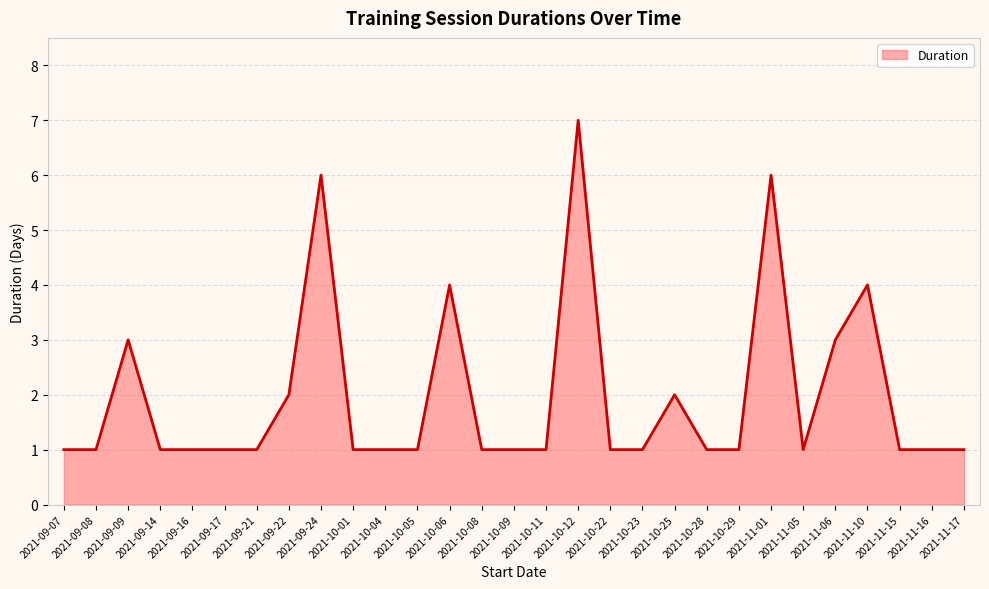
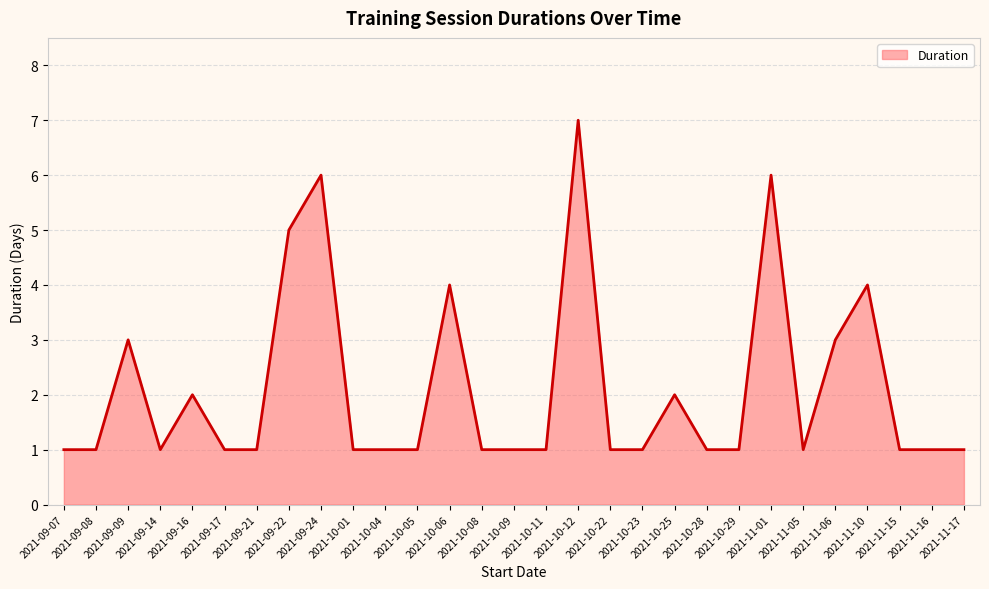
  {
    "2021-09-07": 1,
    "2021-09-08": 1,
    "2021-09-09": 3,
    "2021-09-14": 1,
-   "2021-09-16": 1,
+   "2021-09-16": 2,
    "2021-09-17": 1,
    "2021-09-21": 1,
-   "2021-09-22": 2,
+   "2021-09-22": 5,
    "2021-09-24": 6,
    "2021-10-01": 1,
    "2021-10-04": 1,
    "2021-10-05": 1,
    "2021-10-06": 4,
    "2021-10-08": 1,
    "2021-10-09": 1,
    "2021-10-11": 1,
    "2021-10-12": 7,
    "2021-10-22": 1,
    "2021-10-23": 1,
    "2021-10-25": 2,
    "2021-10-28": 1,
    "2021-10-29": 1,
    "2021-11-01": 6,
    "2021-11-05": 1,
    "2021-11-06": 3,
    "2021-11-10": 4,
    "2021-11-15": 1,
    "2021-11-16": 1,
    "2021-11-17": 1
  }
